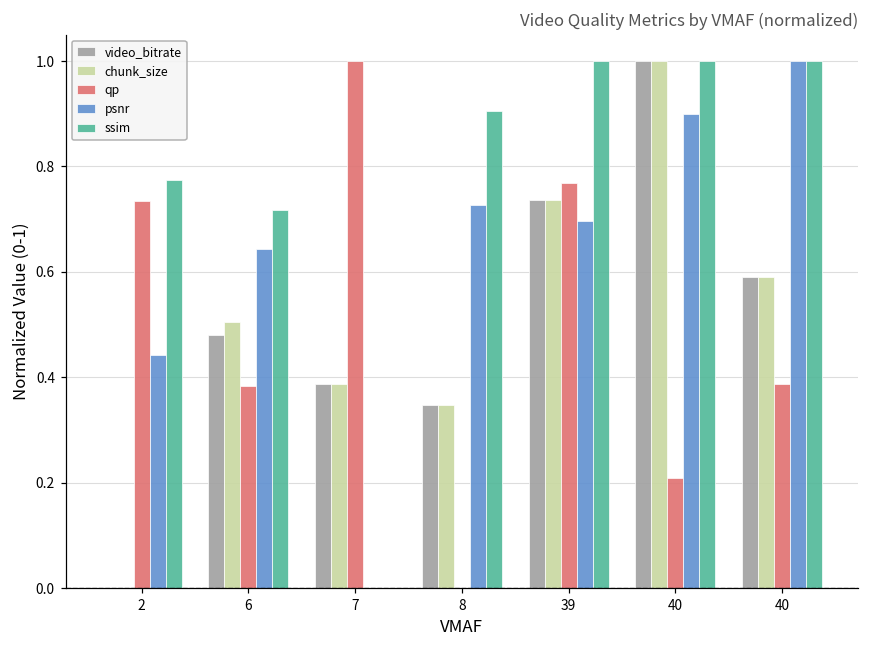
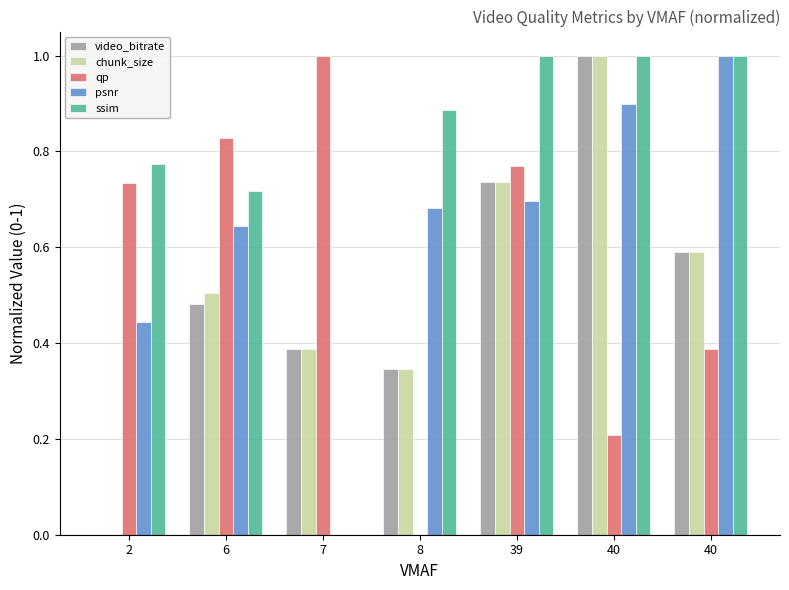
  {
    "video_bitrate": {
      "2": 0.00,
      "6": 0.48,
      "7": 0.39,
      "8": 0.35,
      "39": 0.74
    },
    "chunk_size": {
      "2": 0.00,
      "6": 0.51,
      "7": 0.39,
      "8": 0.35,
      "39": 0.74
    },
    "qp": {
      "2": 0.73,
-     "6": 0.38,
+     "6": 0.83,
      "7": 1.00,
      "8": 0.00,
      "39": 0.77
    },
    "psnr": {
      "2": 0.44,
      "6": 0.64,
      "7": 0.00,
-     "8": 0.73,
+     "8": 0.68,
      "39": 0.70
    },
    "ssim": {
      "2": 0.77,
      "6": 0.72,
      "7": 0.00,
-     "8": 0.91,
+     "8": 0.89,
      "39": 1.00
    }
  }
